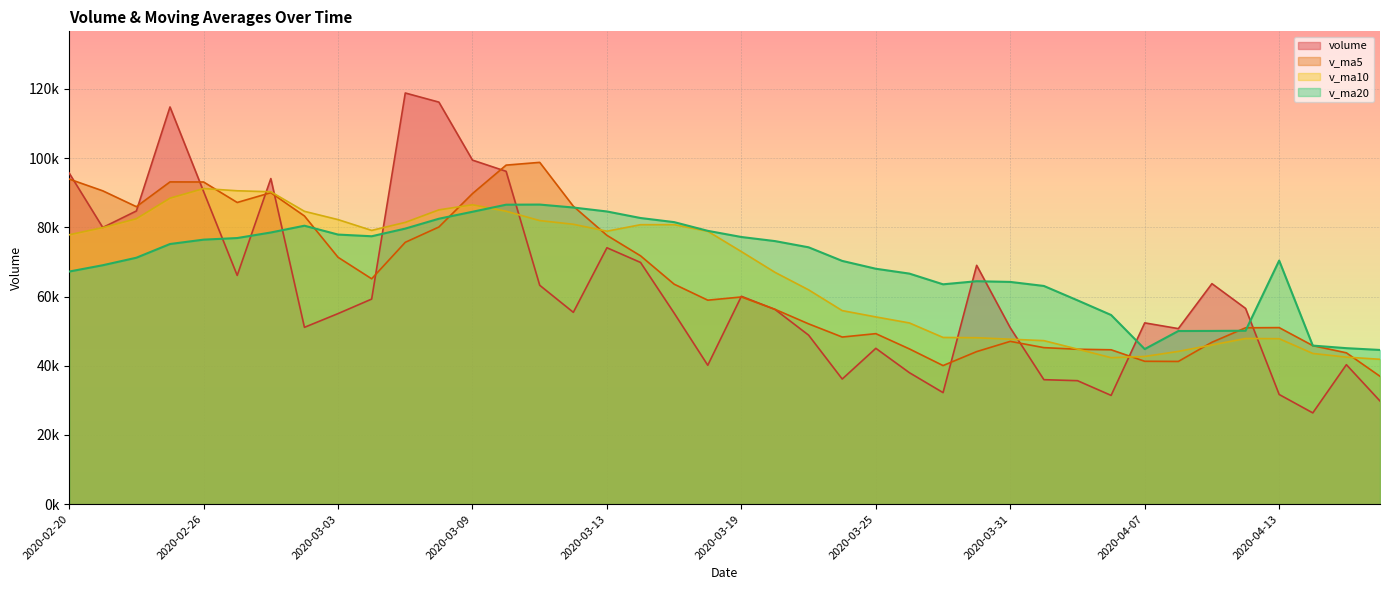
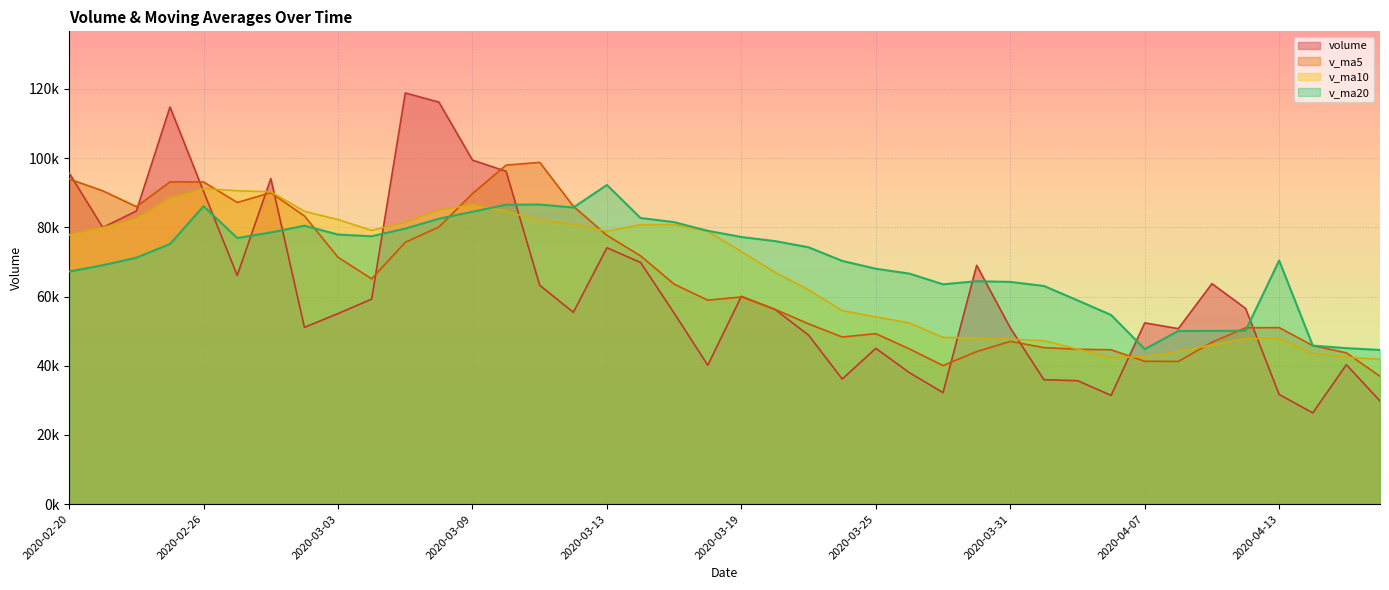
  {
    "v_ma20": {
      "2020-02-20": 67000,
-     "2020-02-26": 76000,
+     "2020-02-26": 86000,
      "2020-03-03": 78000,
      "2020-03-09": 85000,
-     "2020-03-13": 85000,
+     "2020-03-13": 92000,
      "2020-03-19": 77000,
      "2020-03-25": 68000,
      "2020-03-31": 64000,
      "2020-04-07": 45000,
      "2020-04-13": 70000
    }
  }
